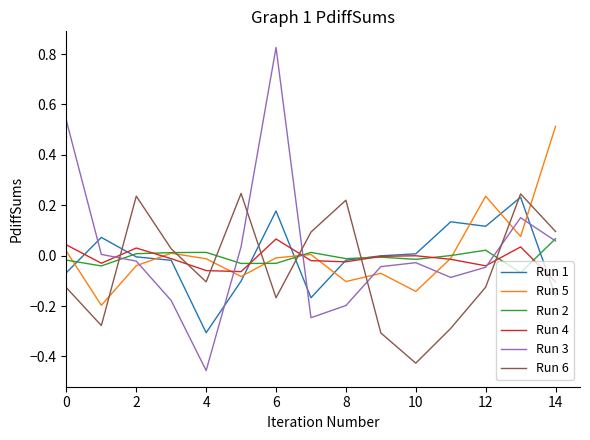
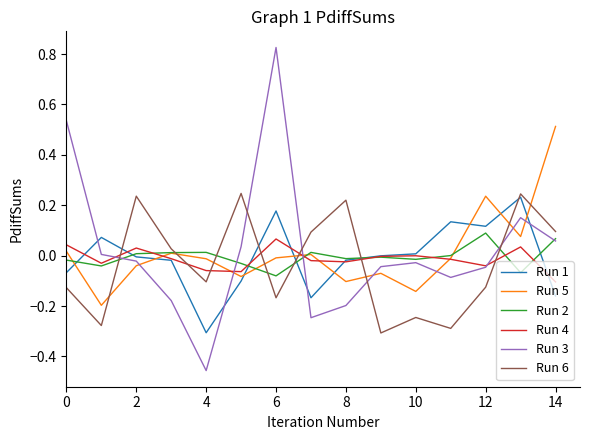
  {
    "Run 1": {
      "0": -0.07,
      "2": 0.00,
      "4": -0.31,
      "6": 0.18,
      "12": 0.12
    },
    "Run 5": {
      "0": 0.02,
      "2": -0.04,
      "4": -0.01,
      "6": -0.01,
      "8": -0.10,
      "10": -0.14,
      "12": 0.24,
      "14": 0.51
    },
    "Run 2": {
      "0": -0.02,
      "2": 0.01,
      "4": 0.01,
-     "6": -0.03,
+     "6": -0.08,
      "10": -0.01,
-     "12": 0.02
+     "12": 0.09
    },
    "Run 4": {
      "0": 0.04,
      "2": 0.03,
      "4": -0.06,
      "6": 0.07
    },
    "Run 3": {
      "0": 0.54,
      "2": -0.02,
      "4": -0.46,
      "6": 0.83,
      "8": -0.20,
      "10": -0.03
    },
    "Run 6": {
      "0": -0.13,
      "2": 0.24,
      "4": -0.10,
      "6": -0.17,
      "8": 0.22,
-     "10": -0.43,
+     "10": -0.25,
      "12": -0.13,
      "14": 0.10
    }
  }
